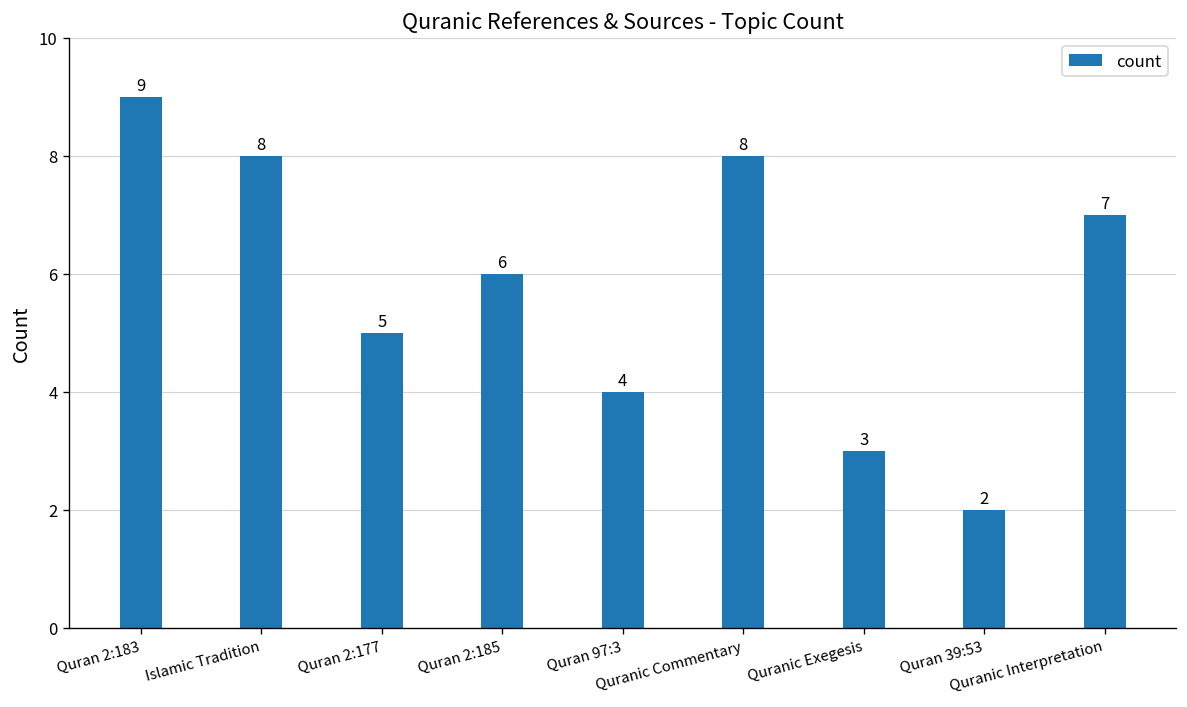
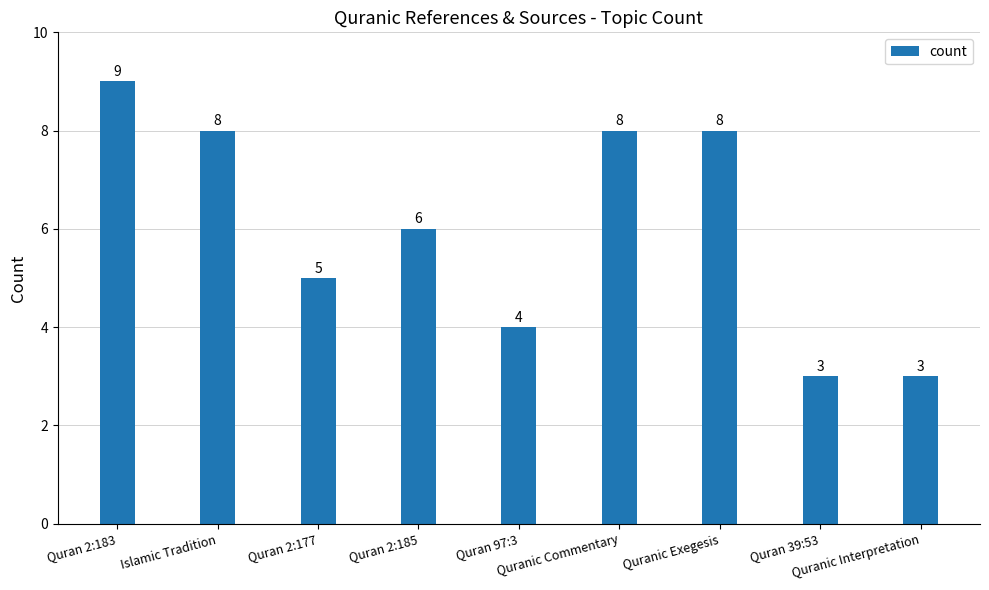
  {
    "Quran 2:183": 9,
    "Islamic Tradition": 8,
    "Quran 2:177": 5,
    "Quran 2:185": 6,
    "Quran 97:3": 4,
    "Quranic Commentary": 8,
-   "Quranic Exegesis": 3,
-   "Quran 39:53": 2,
-   "Quranic Interpretation": 7
+   "Quranic Exegesis": 8,
+   "Quran 39:53": 3,
+   "Quranic Interpretation": 3
  }
